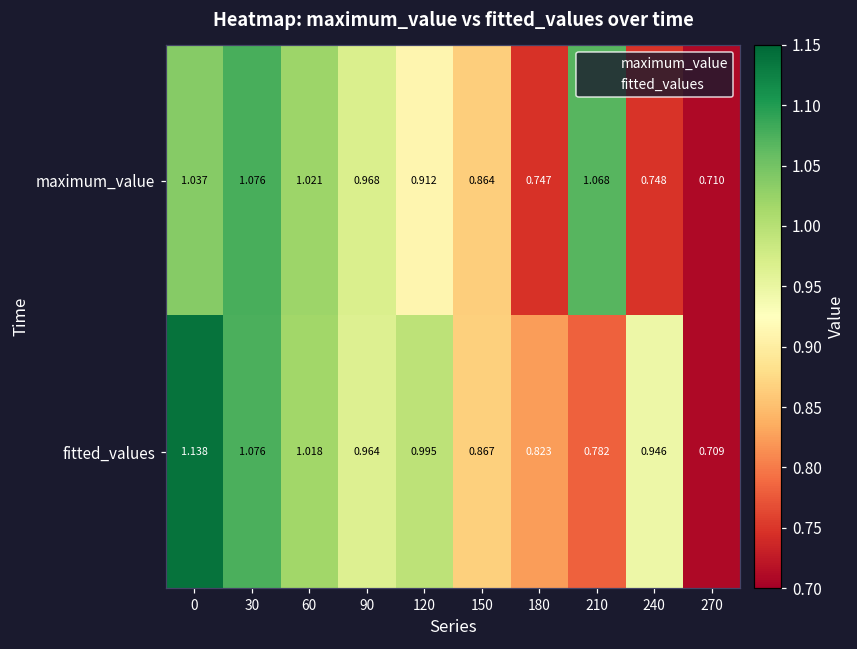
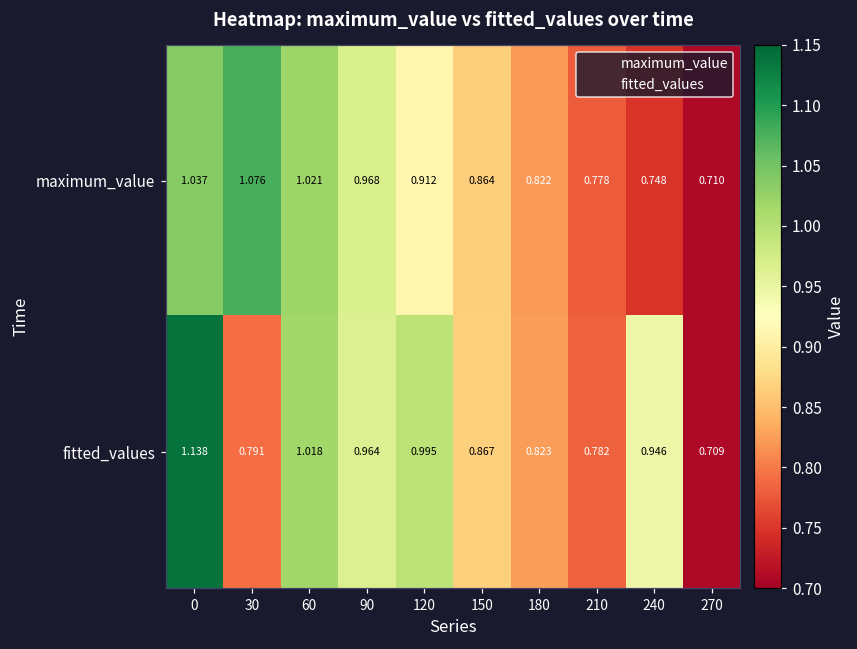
  {
    "maximum_value": {
      "0": 1.037,
      "30": 1.076,
      "60": 1.021,
      "90": 0.968,
      "120": 0.912,
      "150": 0.864,
-     "180": 0.747,
-     "210": 1.068,
+     "180": 0.822,
+     "210": 0.778,
      "240": 0.748,
      "270": 0.710
    },
    "fitted_values": {
      "0": 1.138,
-     "30": 1.076,
+     "30": 0.791,
      "60": 1.018,
      "90": 0.964,
      "120": 0.995,
      "150": 0.867,
      "180": 0.823,
      "210": 0.782,
      "240": 0.946,
      "270": 0.709
    }
  }
